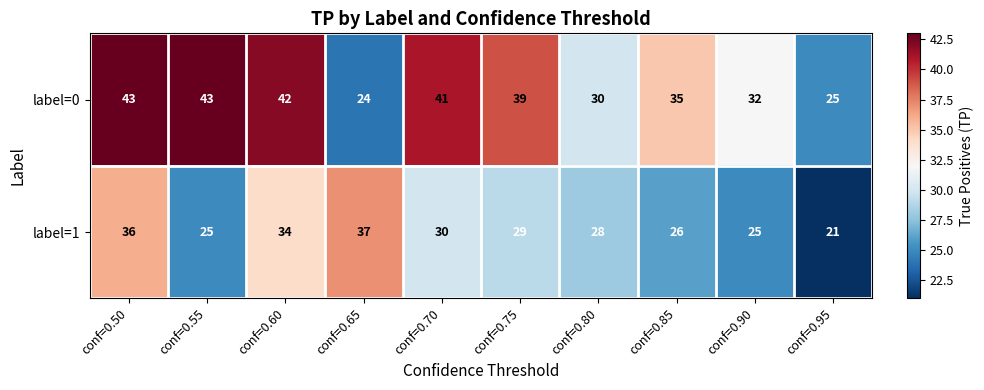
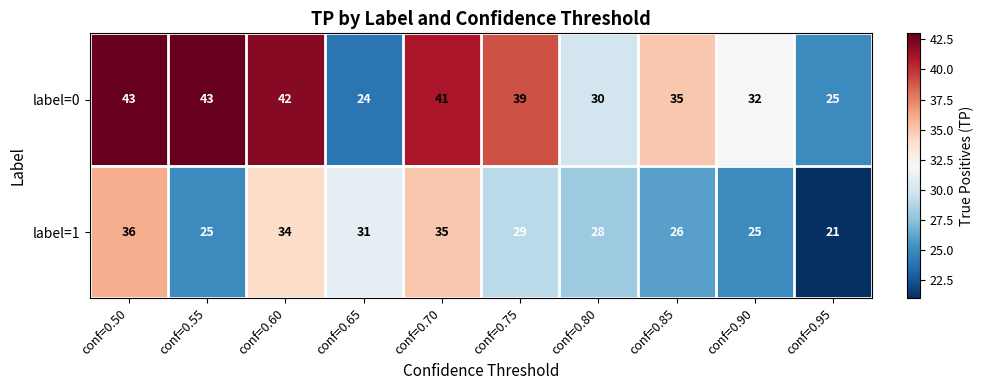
  {
    "label=0": {
      "conf=0.50": 43,
      "conf=0.55": 43,
      "conf=0.60": 42,
      "conf=0.65": 24,
      "conf=0.70": 41,
      "conf=0.75": 39,
      "conf=0.80": 30,
      "conf=0.85": 35,
      "conf=0.90": 32,
      "conf=0.95": 25
    },
    "label=1": {
      "conf=0.50": 36,
      "conf=0.55": 25,
      "conf=0.60": 34,
-     "conf=0.65": 37,
-     "conf=0.70": 30,
+     "conf=0.65": 31,
+     "conf=0.70": 35,
      "conf=0.75": 29,
      "conf=0.80": 28,
      "conf=0.85": 26,
      "conf=0.90": 25,
      "conf=0.95": 21
    }
  }
